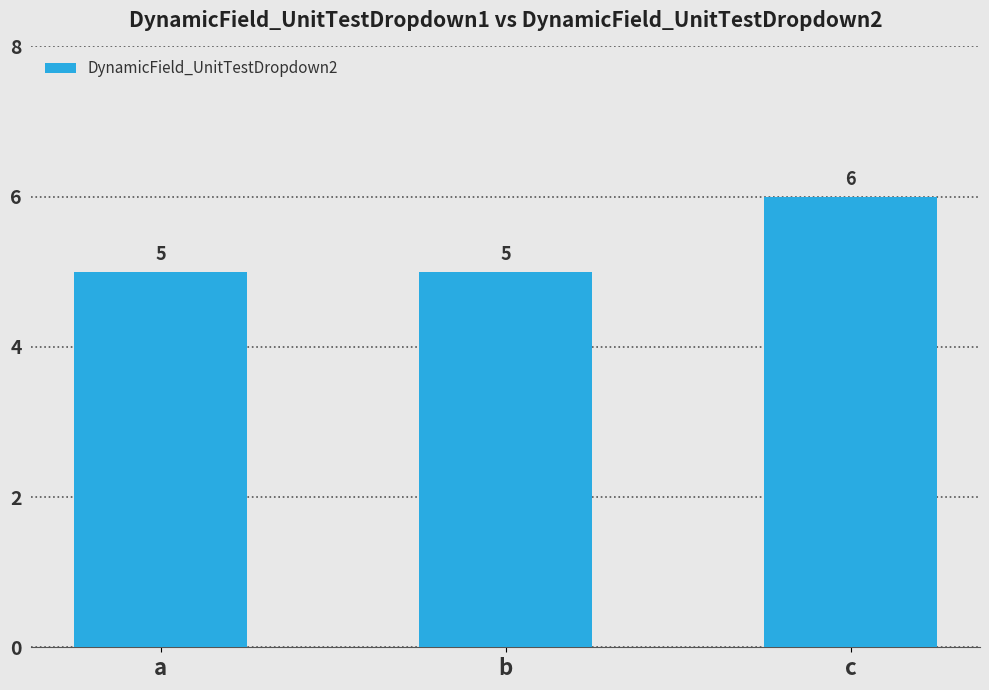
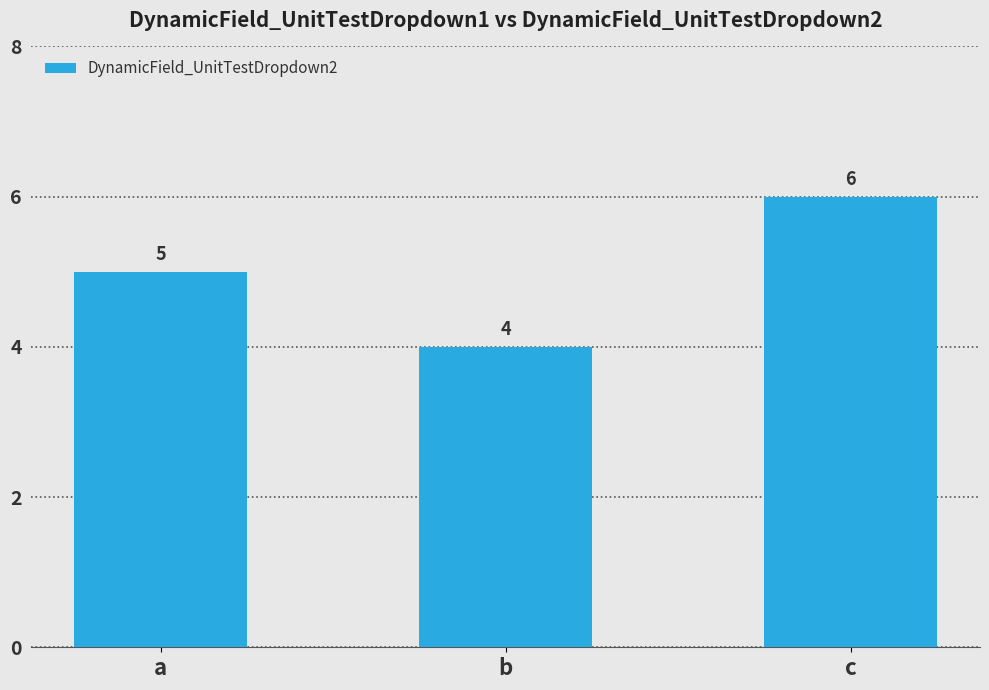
  {
    "a": 5,
-   "b": 5,
+   "b": 4,
    "c": 6
  }
